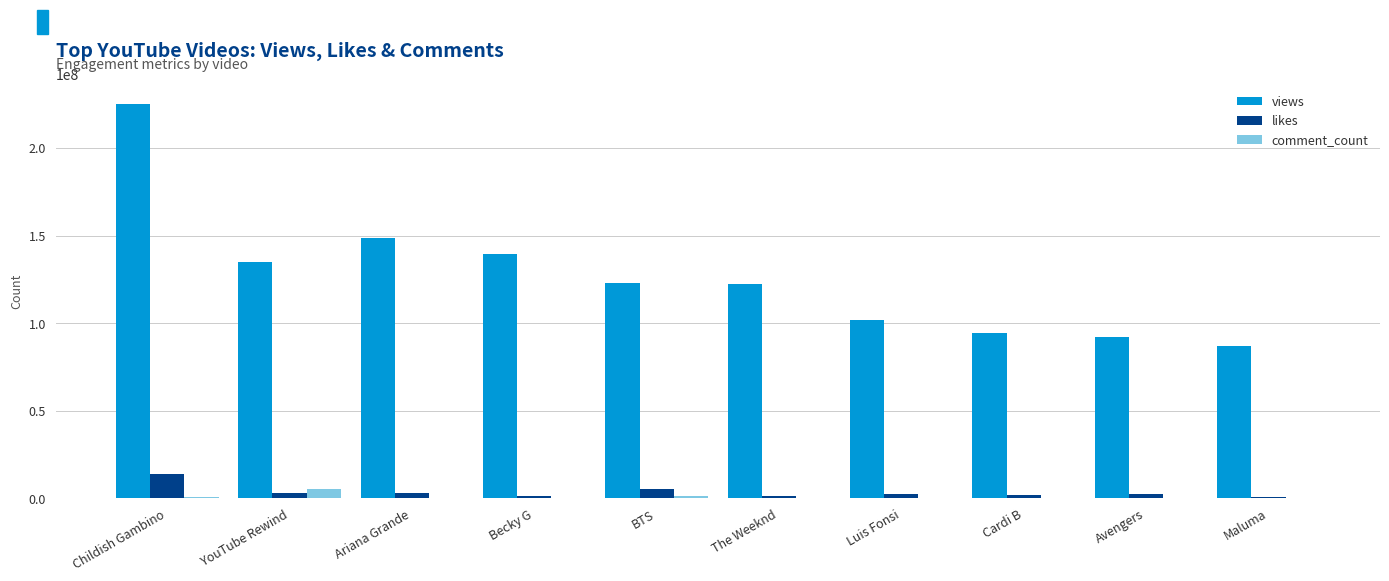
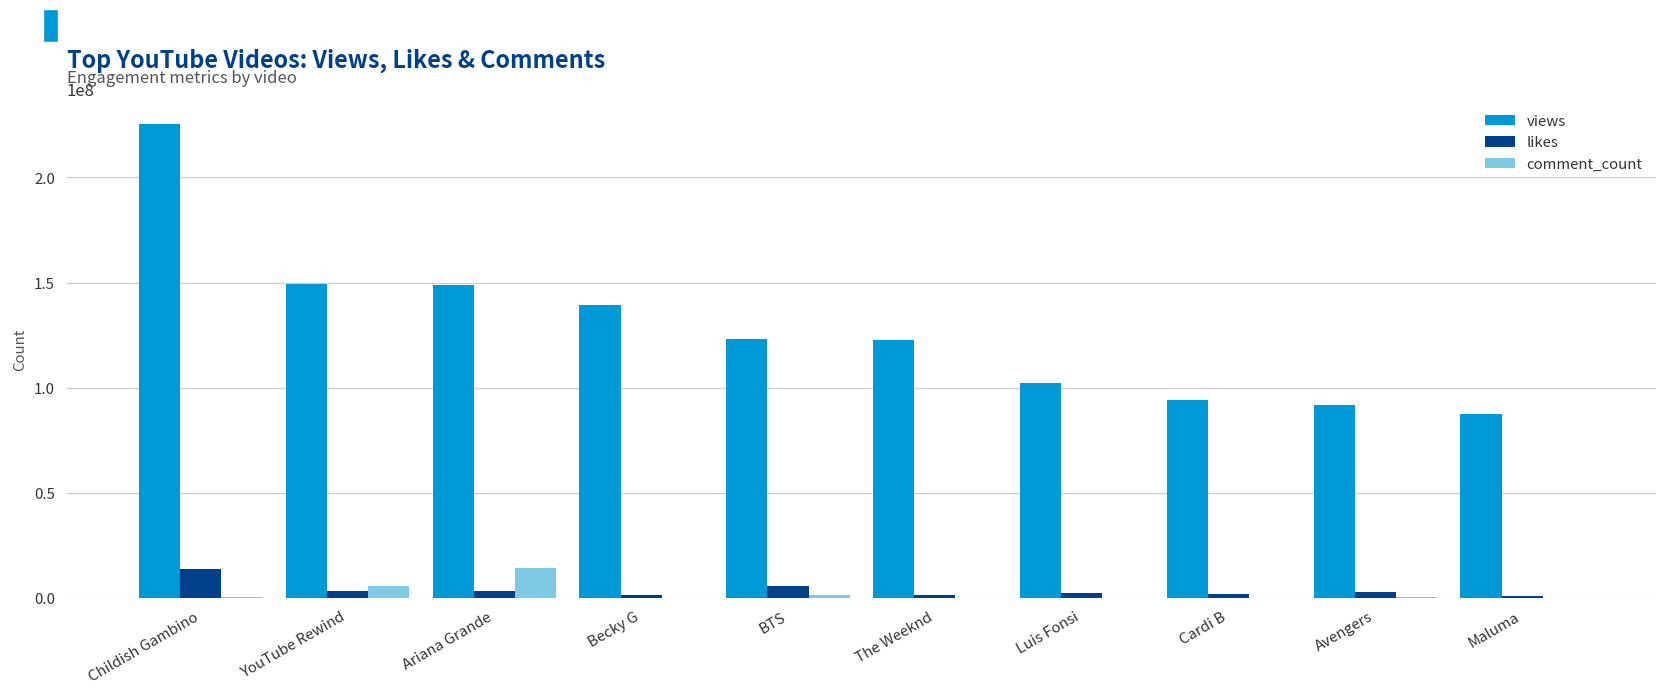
  {
    "views": {
      "Childish Gambino": 225000000,
-     "YouTube Rewind": 135000000,
+     "YouTube Rewind": 149000000,
      "Ariana Grande": 149000000,
      "Becky G": 139000000,
      "BTS": 123000000,
      "The Weeknd": 123000000,
      "Luis Fonsi": 102000000,
      "Cardi B": 94000000,
      "Avengers": 92000000,
      "Maluma": 87000000
    },
    "likes": {
      "Childish Gambino": 14000000,
      "YouTube Rewind": 3000000,
      "Ariana Grande": 3000000,
      "BTS": 6000000,
      "The Weeknd": 1000000,
      "Luis Fonsi": 2000000,
      "Cardi B": 2000000,
      "Avengers": 3000000
    },
    "comment_count": {
      "YouTube Rewind": 6000000,
-     "Ariana Grande": 0
+     "Ariana Grande": 14000000
    }
  }
